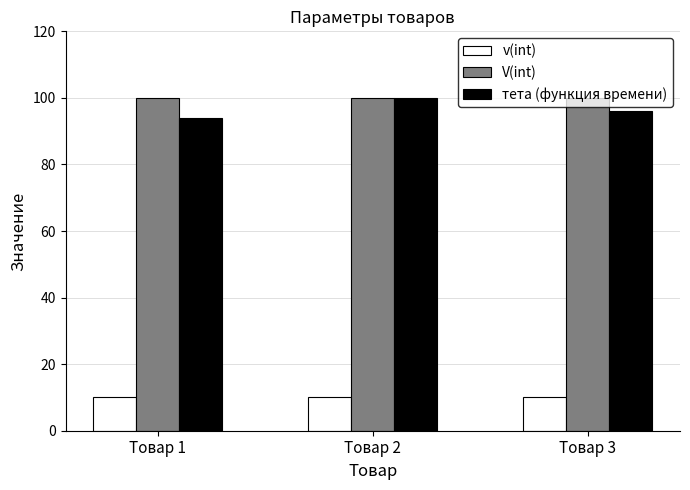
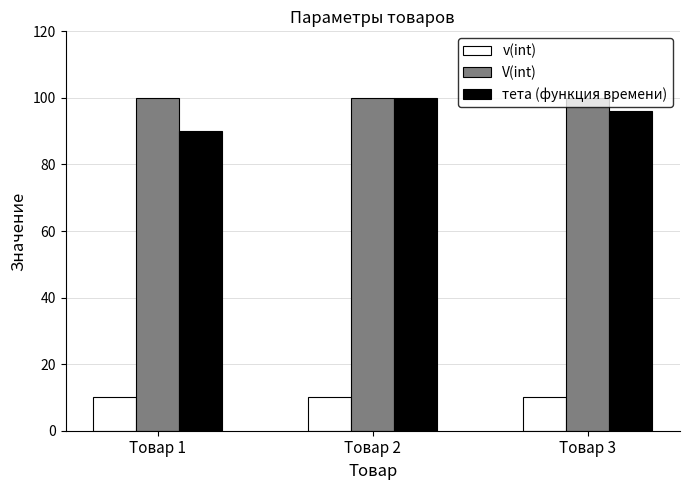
  {
    "v(int)": {
      "Товар 1": 10,
      "Товар 2": 10,
      "Товар 3": 10
    },
    "V(int)": {
      "Товар 1": 100,
      "Товар 2": 100
    },
    "тета (функция времени)": {
-     "Товар 1": 94,
+     "Товар 1": 90,
      "Товар 2": 100,
      "Товар 3": 96
    }
  }
